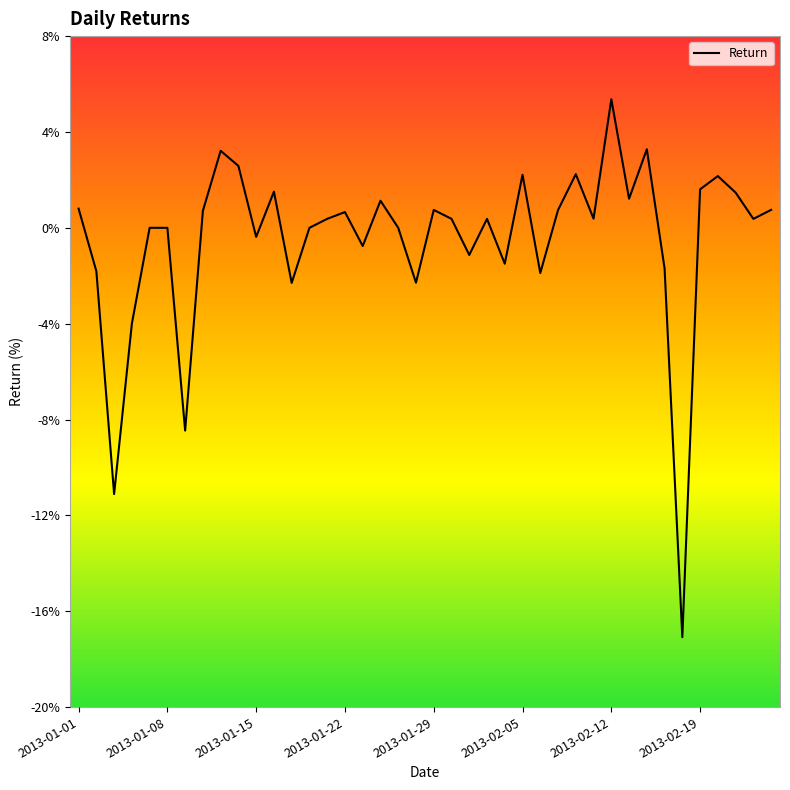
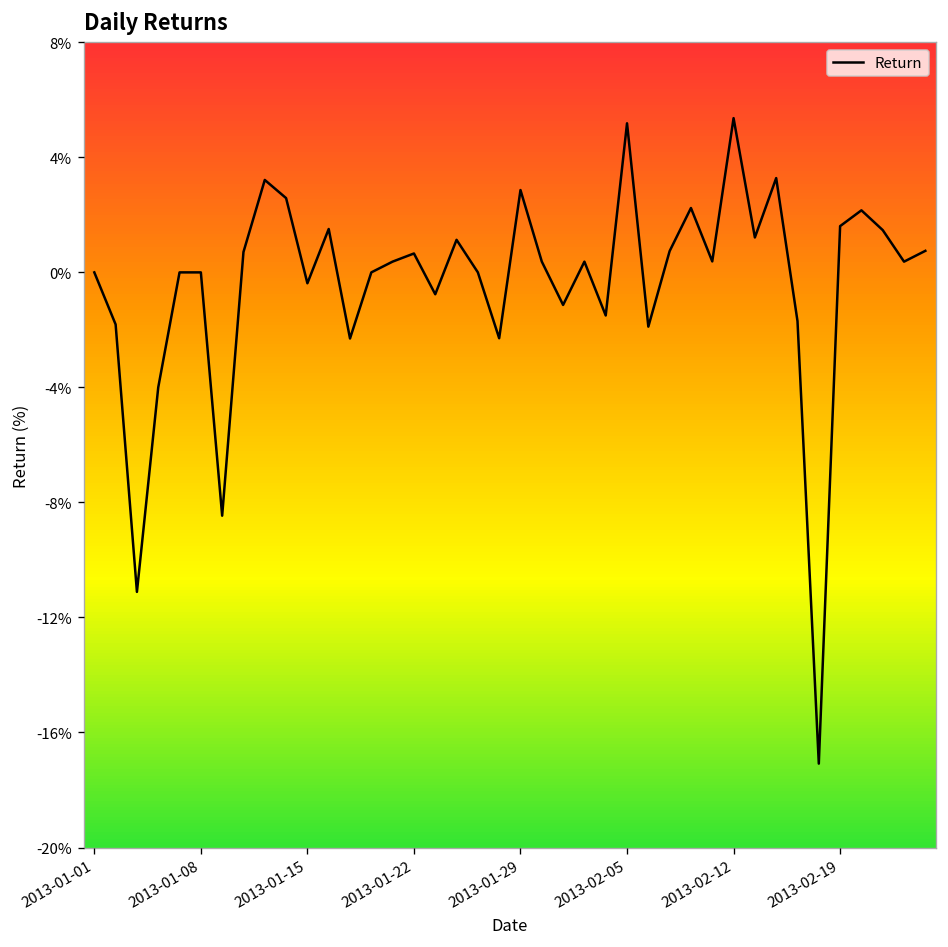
  {
-   "2013-01-01": "0.8%",
+   "2013-01-01": "0.0%",
    "2013-01-08": "0.0%",
    "2013-01-15": "-0.4%",
    "2013-01-22": "0.7%",
-   "2013-01-29": "0.7%",
-   "2013-02-05": "2.2%",
+   "2013-01-29": "2.9%",
+   "2013-02-05": "5.2%",
    "2013-02-12": "5.4%",
    "2013-02-19": "1.6%"
  }
